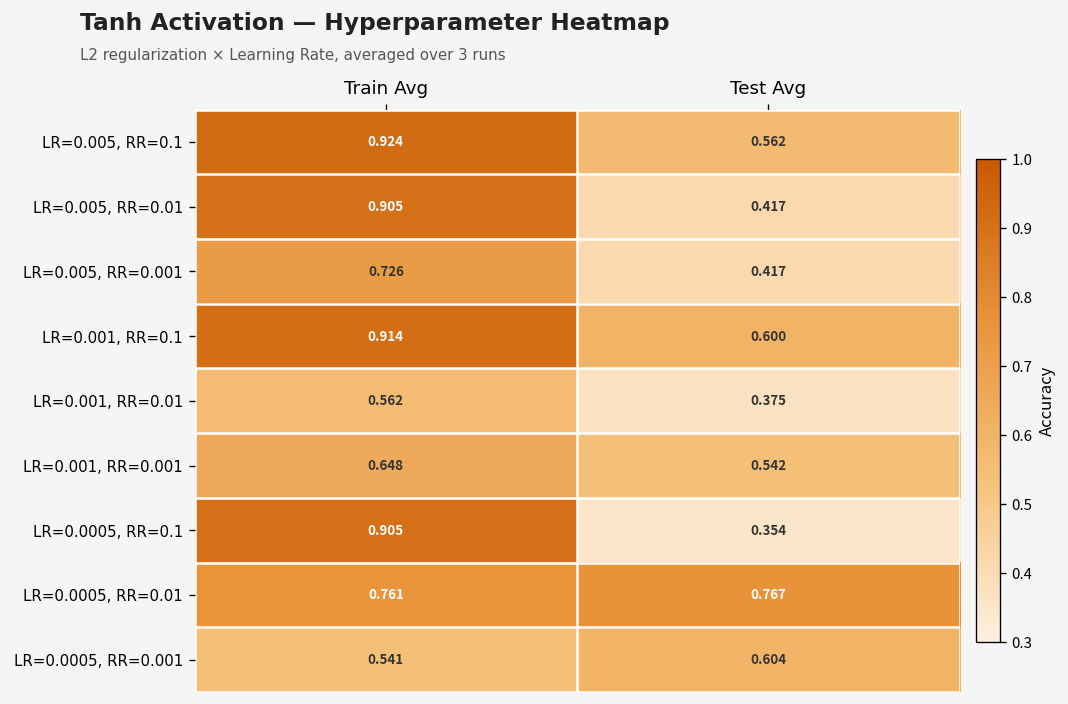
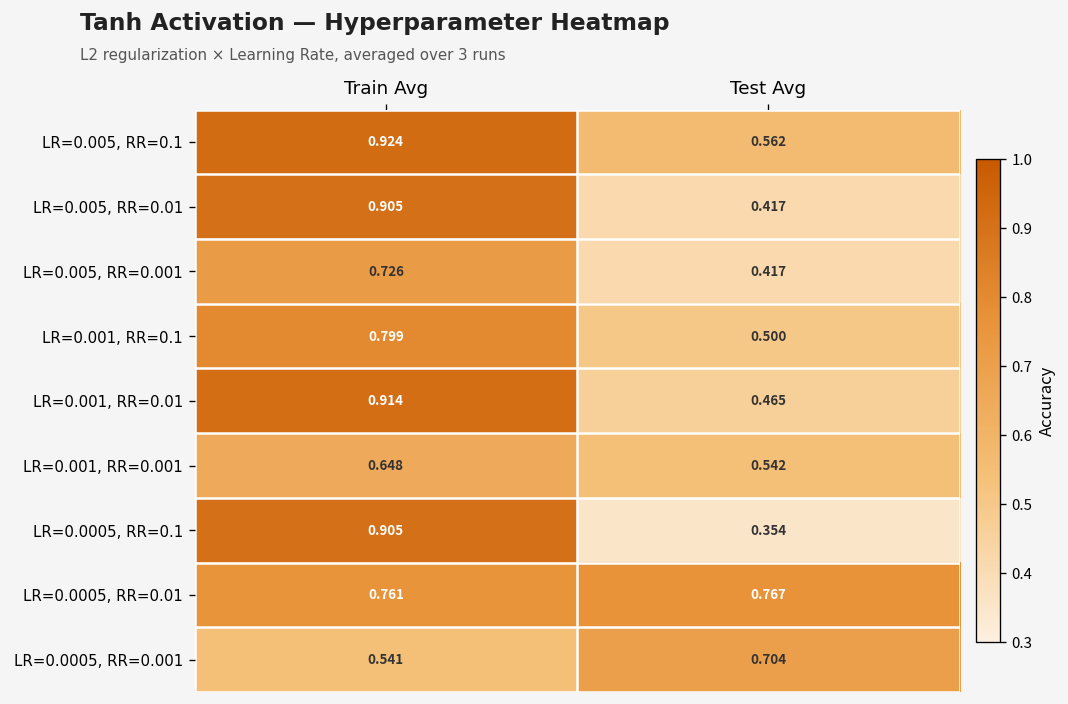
  {
    "LR=0.005, RR=0.1": {
      "Train Avg": 0.924,
      "Test Avg": 0.562
    },
    "LR=0.005, RR=0.01": {
      "Train Avg": 0.905,
      "Test Avg": 0.417
    },
    "LR=0.005, RR=0.001": {
      "Train Avg": 0.726,
      "Test Avg": 0.417
    },
    "LR=0.001, RR=0.1": {
-     "Train Avg": 0.914,
-     "Test Avg": 0.600
+     "Train Avg": 0.799,
+     "Test Avg": 0.500
    },
    "LR=0.001, RR=0.01": {
-     "Train Avg": 0.562,
-     "Test Avg": 0.375
+     "Train Avg": 0.914,
+     "Test Avg": 0.465
    },
    "LR=0.001, RR=0.001": {
      "Train Avg": 0.648,
      "Test Avg": 0.542
    },
    "LR=0.0005, RR=0.1": {
      "Train Avg": 0.905,
      "Test Avg": 0.354
    },
    "LR=0.0005, RR=0.01": {
      "Train Avg": 0.761,
      "Test Avg": 0.767
    },
    "LR=0.0005, RR=0.001": {
      "Train Avg": 0.541,
-     "Test Avg": 0.604
+     "Test Avg": 0.704
    }
  }
